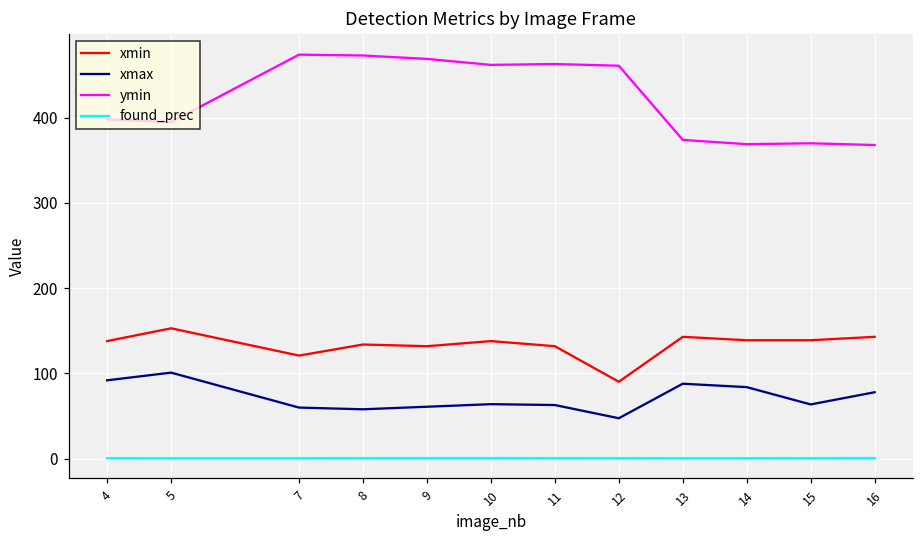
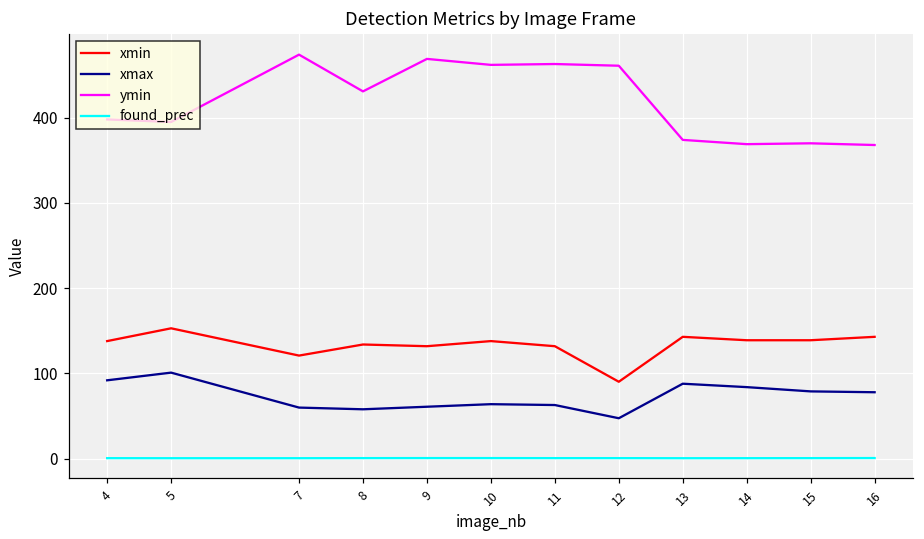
  {
    "xmin": {
      "4": 140,
      "5": 150,
      "7": 120,
      "8": 130,
      "9": 130,
      "10": 140,
      "11": 130,
      "12": 90,
      "13": 140,
      "14": 140,
      "15": 140,
      "16": 140
    },
    "xmax": {
      "4": 90,
      "5": 100,
      "7": 60,
      "8": 60,
      "9": 60,
      "10": 60,
      "11": 60,
      "12": 50,
      "13": 90,
      "14": 80,
-     "15": 60,
+     "15": 80,
      "16": 80
    },
    "ymin": {
      "7": 470,
-     "8": 470,
+     "8": 430,
      "9": 470,
      "10": 460,
      "11": 460,
      "12": 460,
      "13": 370,
      "14": 370,
      "15": 370,
      "16": 370
    },
    "found_prec": {
      "4": 0,
      "5": 0,
      "7": 0,
      "8": 0,
      "9": 0,
      "10": 0,
      "11": 0,
      "12": 0,
      "13": 0,
      "14": 0,
      "15": 0,
      "16": 0
    }
  }
